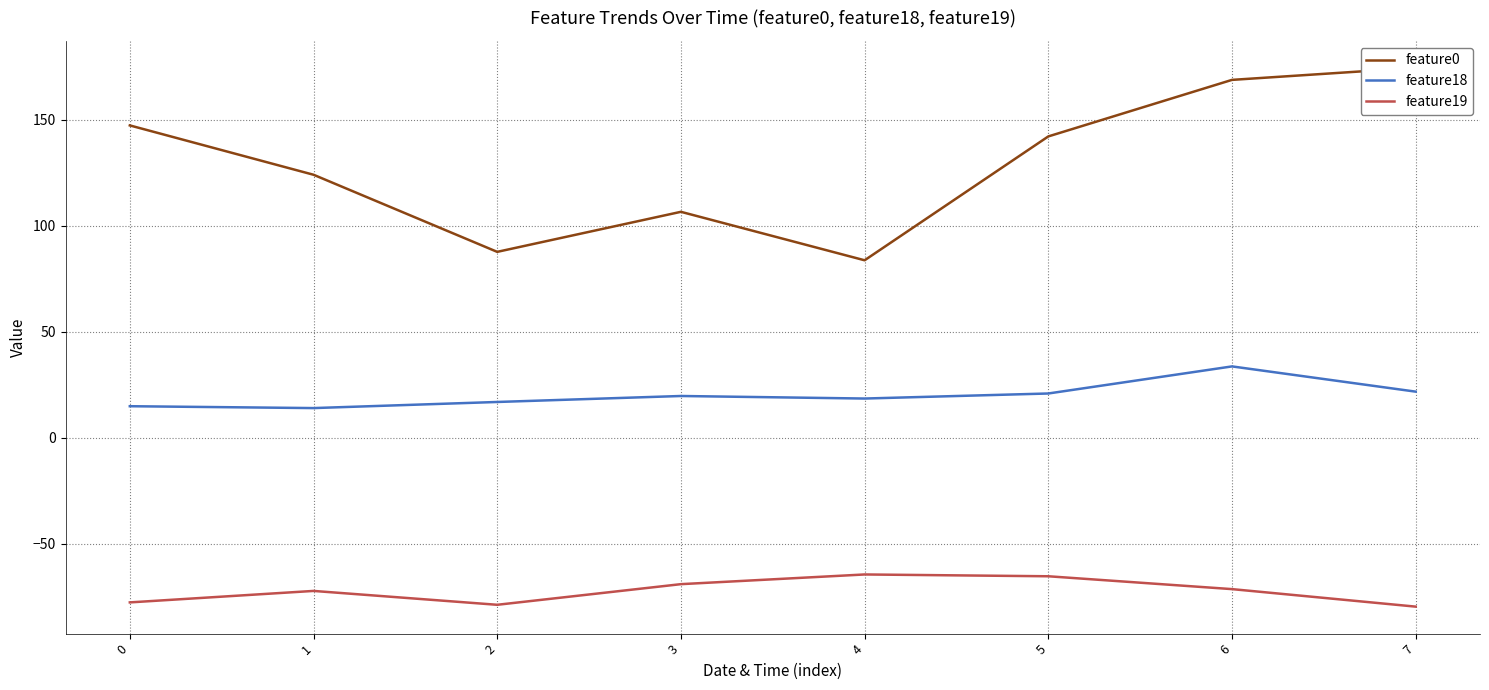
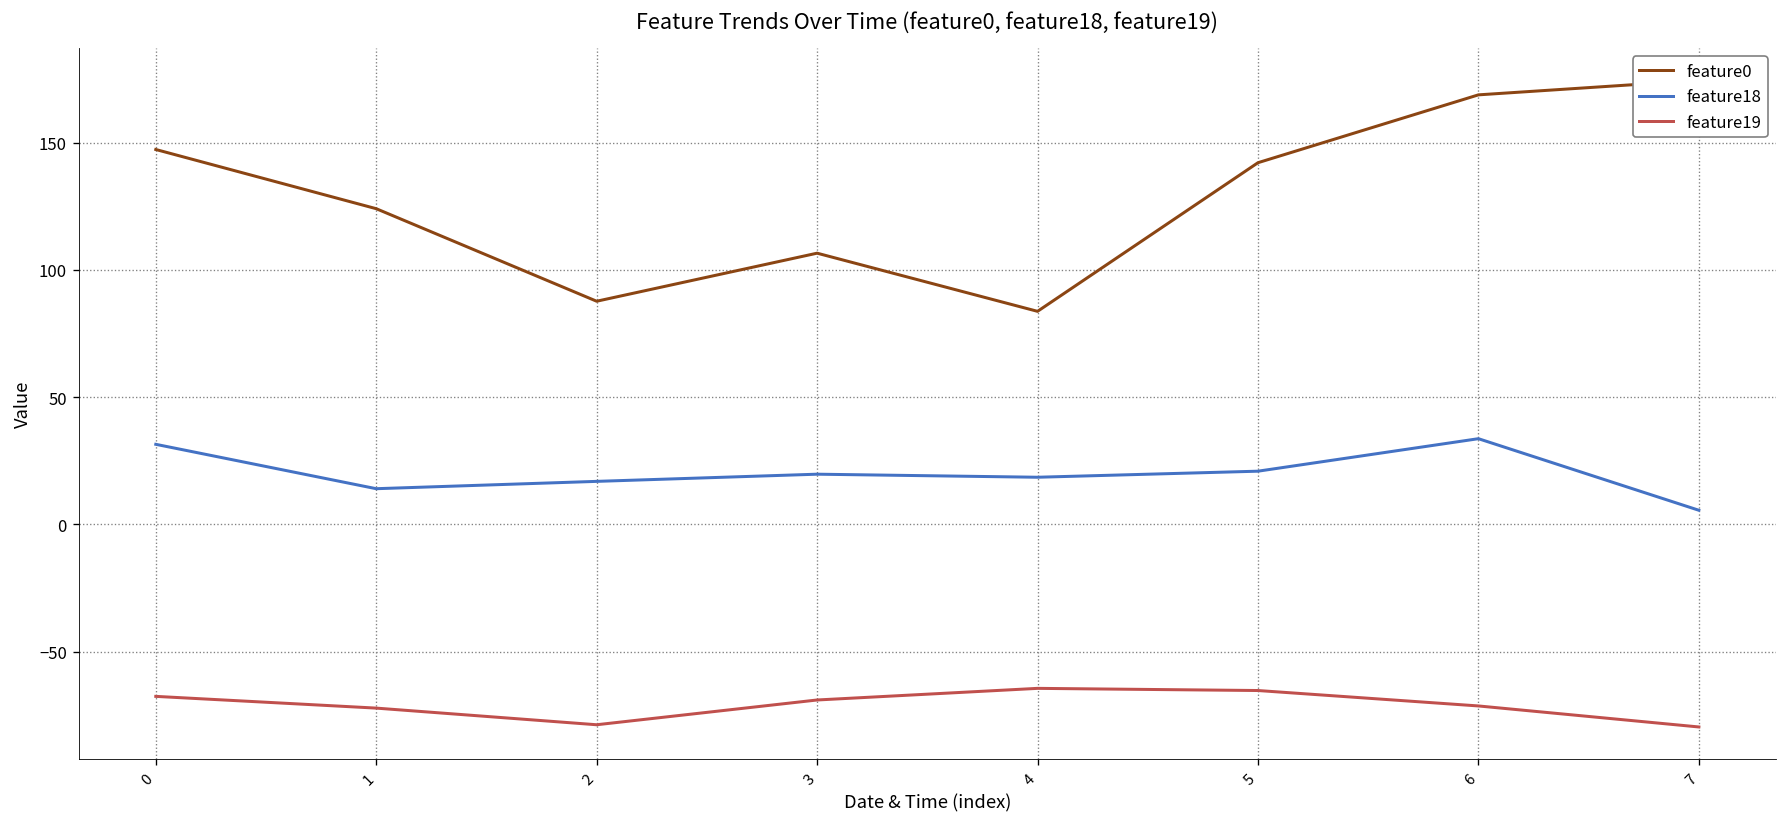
  {
    "feature0": {
      "0": 147,
      "1": 124,
      "2": 88,
      "3": 107,
      "4": 84,
      "5": 142,
      "6": 169
    },
    "feature18": {
-     "0": 15,
+     "0": 31,
      "1": 14,
      "2": 17,
      "3": 20,
      "4": 19,
      "5": 21,
      "6": 34,
-     "7": 22
+     "7": 6
    },
    "feature19": {
-     "0": -78,
+     "0": -68,
      "1": -72,
      "2": -79,
      "3": -69,
      "4": -64,
      "5": -65,
      "6": -71,
      "7": -80
    }
  }
